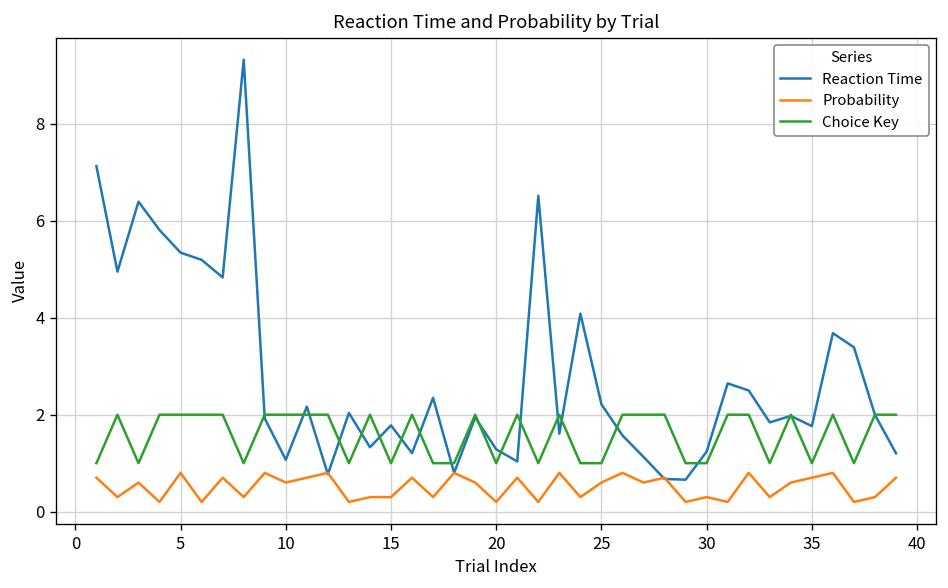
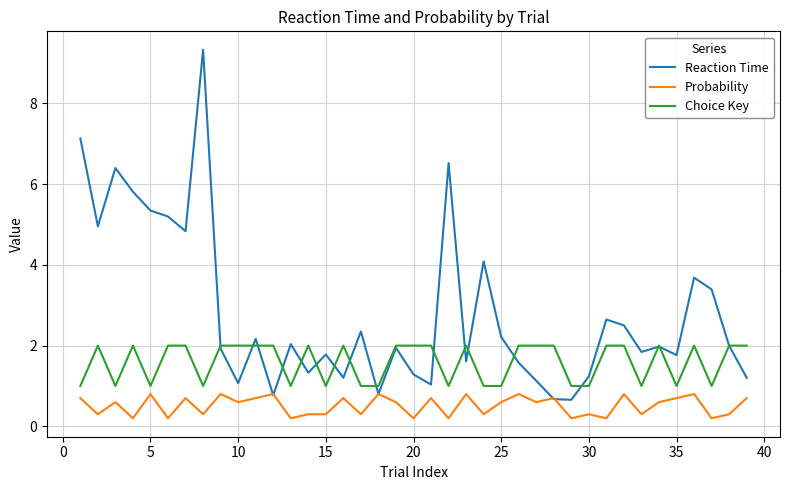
  {
    "Reaction Time": {
      "5": 5.3,
      "10": 1.1,
      "15": 1.8,
      "20": 1.3,
      "25": 2.2,
      "30": 1.2,
      "35": 1.8
    },
    "Probability": {
      "5": 0.8,
      "10": 0.6,
      "15": 0.3,
      "20": 0.2,
      "25": 0.6,
      "30": 0.3,
      "35": 0.7
    },
    "Choice Key": {
-     "5": 2,
+     "5": 1,
      "10": 2,
      "15": 1,
-     "20": 1,
+     "20": 2,
      "25": 1,
      "30": 1,
      "35": 1
    }
  }
